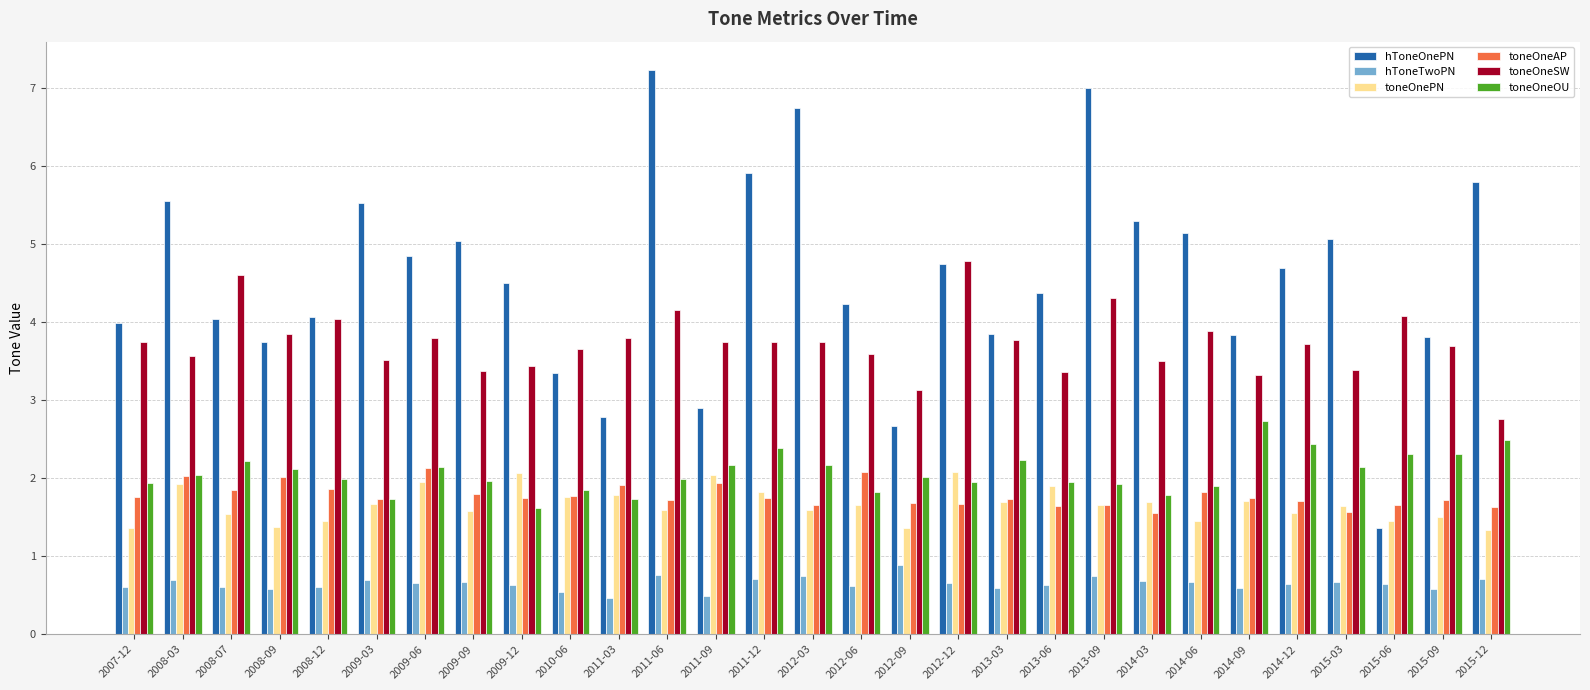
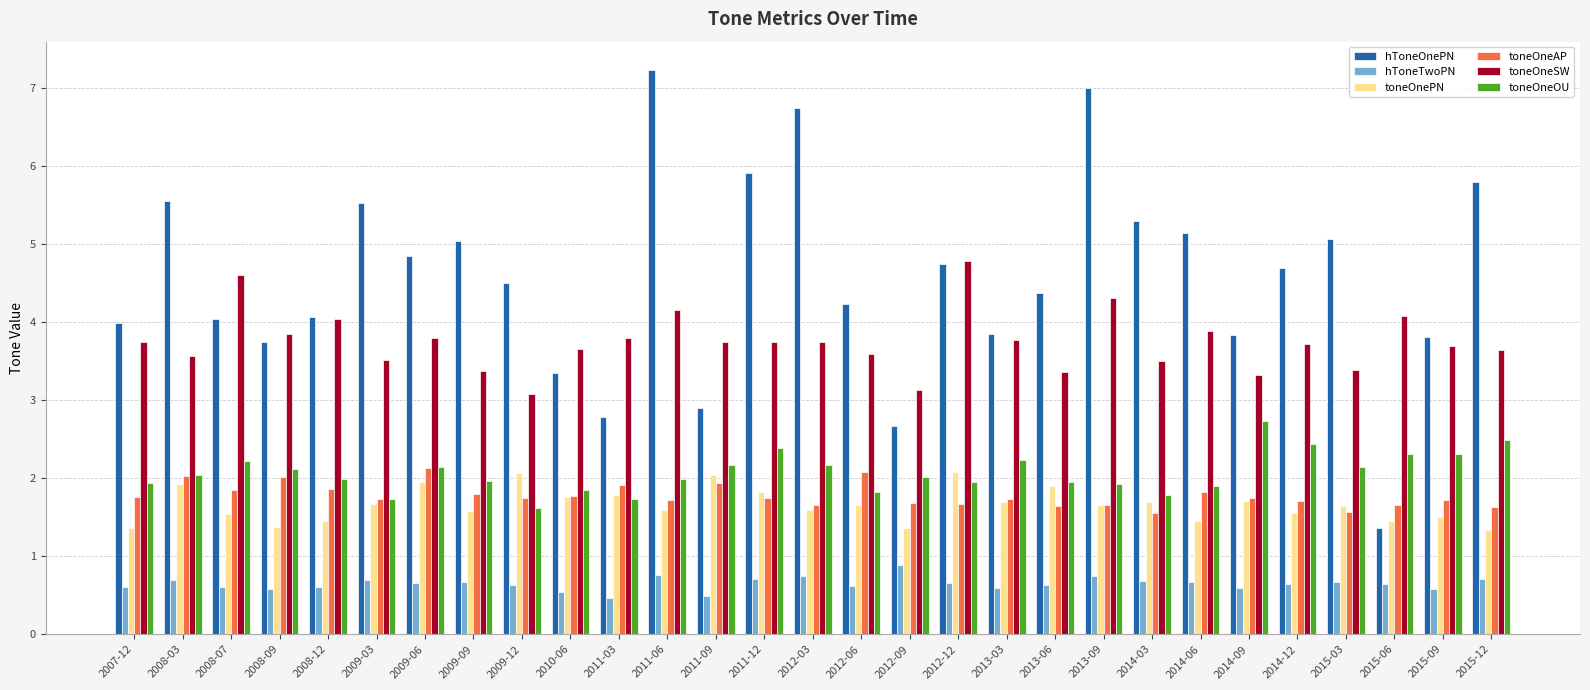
  {
    "hToneOnePN": {
      "2007-12": 4.0,
      "2008-03": 5.5,
      "2008-07": 4.0,
      "2008-09": 3.7,
      "2008-12": 4.1,
      "2009-03": 5.5,
      "2009-06": 4.8,
      "2009-09": 5.0,
      "2009-12": 4.5,
      "2010-06": 3.3,
      "2011-03": 2.8,
      "2011-06": 7.2,
      "2011-09": 2.9,
      "2011-12": 5.9,
      "2012-03": 6.7,
      "2012-06": 4.2,
      "2012-09": 2.7,
      "2012-12": 4.7,
      "2013-03": 3.8,
      "2013-06": 4.4,
      "2013-09": 7.0,
      "2014-03": 5.3,
      "2014-06": 5.1,
      "2014-09": 3.8,
      "2014-12": 4.7,
      "2015-03": 5.1,
      "2015-06": 1.4,
      "2015-09": 3.8,
      "2015-12": 5.8
    },
    "hToneTwoPN": {
      "2007-12": 0.6,
      "2008-03": 0.7,
      "2008-07": 0.6,
      "2008-09": 0.6,
      "2008-12": 0.6,
      "2009-03": 0.7,
      "2009-06": 0.7,
      "2009-09": 0.7,
      "2009-12": 0.6,
      "2010-06": 0.5,
      "2011-03": 0.5,
      "2011-06": 0.8,
      "2011-09": 0.5,
      "2011-12": 0.7,
      "2012-03": 0.7,
      "2012-06": 0.6,
      "2012-09": 0.9,
      "2012-12": 0.7,
      "2013-03": 0.6,
      "2013-06": 0.6,
      "2013-09": 0.8,
      "2014-03": 0.7,
      "2014-06": 0.7,
      "2014-09": 0.6,
      "2014-12": 0.6,
      "2015-03": 0.7,
      "2015-06": 0.6,
      "2015-09": 0.6,
      "2015-12": 0.7
    },
    "toneOnePN": {
      "2007-12": 1.4,
      "2008-03": 1.9,
      "2008-07": 1.5,
      "2008-09": 1.4,
      "2008-12": 1.5,
      "2009-03": 1.7,
      "2009-06": 2.0,
      "2009-09": 1.6,
      "2009-12": 2.1,
      "2010-06": 1.8,
      "2011-03": 1.8,
      "2011-06": 1.6,
      "2011-09": 2.0,
      "2011-12": 1.8,
      "2012-03": 1.6,
      "2012-06": 1.7,
      "2012-09": 1.4,
      "2012-12": 2.1,
      "2013-03": 1.7,
      "2013-06": 1.9,
      "2013-09": 1.7,
      "2014-03": 1.7,
      "2014-06": 1.4,
      "2014-09": 1.7,
      "2014-12": 1.6,
      "2015-03": 1.6,
      "2015-06": 1.5,
      "2015-09": 1.5,
      "2015-12": 1.3
    },
    "toneOneAP": {
      "2007-12": 1.8,
      "2008-03": 2.0,
      "2008-07": 1.9,
      "2008-09": 2.0,
      "2008-12": 1.9,
      "2009-03": 1.7,
      "2009-06": 2.1,
      "2009-09": 1.8,
      "2009-12": 1.7,
      "2010-06": 1.8,
      "2011-03": 1.9,
      "2011-06": 1.7,
      "2011-09": 1.9,
      "2011-12": 1.7,
      "2012-03": 1.7,
      "2012-06": 2.1,
      "2012-09": 1.7,
      "2012-12": 1.7,
      "2013-03": 1.7,
      "2013-06": 1.6,
      "2013-09": 1.6,
      "2014-03": 1.5,
      "2014-06": 1.8,
      "2014-09": 1.7,
      "2014-12": 1.7,
      "2015-03": 1.6,
      "2015-06": 1.7,
      "2015-09": 1.7,
      "2015-12": 1.6
    },
    "toneOneSW": {
      "2007-12": 3.7,
      "2008-03": 3.6,
      "2008-07": 4.6,
      "2008-09": 3.8,
      "2008-12": 4.0,
      "2009-03": 3.5,
      "2009-06": 3.8,
      "2009-09": 3.4,
-     "2009-12": 3.4,
+     "2009-12": 3.1,
      "2010-06": 3.7,
      "2011-03": 3.8,
      "2011-06": 4.2,
      "2011-09": 3.7,
      "2011-12": 3.7,
      "2012-03": 3.7,
      "2012-06": 3.6,
      "2012-09": 3.1,
      "2012-12": 4.8,
      "2013-03": 3.8,
      "2013-06": 3.4,
      "2013-09": 4.3,
      "2014-03": 3.5,
      "2014-06": 3.9,
      "2014-09": 3.3,
      "2014-12": 3.7,
      "2015-03": 3.4,
      "2015-06": 4.1,
      "2015-09": 3.7,
-     "2015-12": 2.8
+     "2015-12": 3.6
    },
    "toneOneOU": {
      "2007-12": 1.9,
      "2008-03": 2.0,
      "2008-07": 2.2,
      "2008-09": 2.1,
      "2008-12": 2.0,
      "2009-03": 1.7,
      "2009-06": 2.1,
      "2009-09": 2.0,
      "2009-12": 1.6,
      "2010-06": 1.8,
      "2011-03": 1.7,
      "2011-06": 2.0,
      "2011-09": 2.2,
      "2011-12": 2.4,
      "2012-03": 2.2,
      "2012-06": 1.8,
      "2012-09": 2.0,
      "2012-12": 1.9,
      "2013-03": 2.2,
      "2013-06": 2.0,
      "2013-09": 1.9,
      "2014-03": 1.8,
      "2014-06": 1.9,
      "2014-09": 2.7,
      "2014-12": 2.4,
      "2015-03": 2.1,
      "2015-06": 2.3,
      "2015-09": 2.3,
      "2015-12": 2.5
    }
  }
